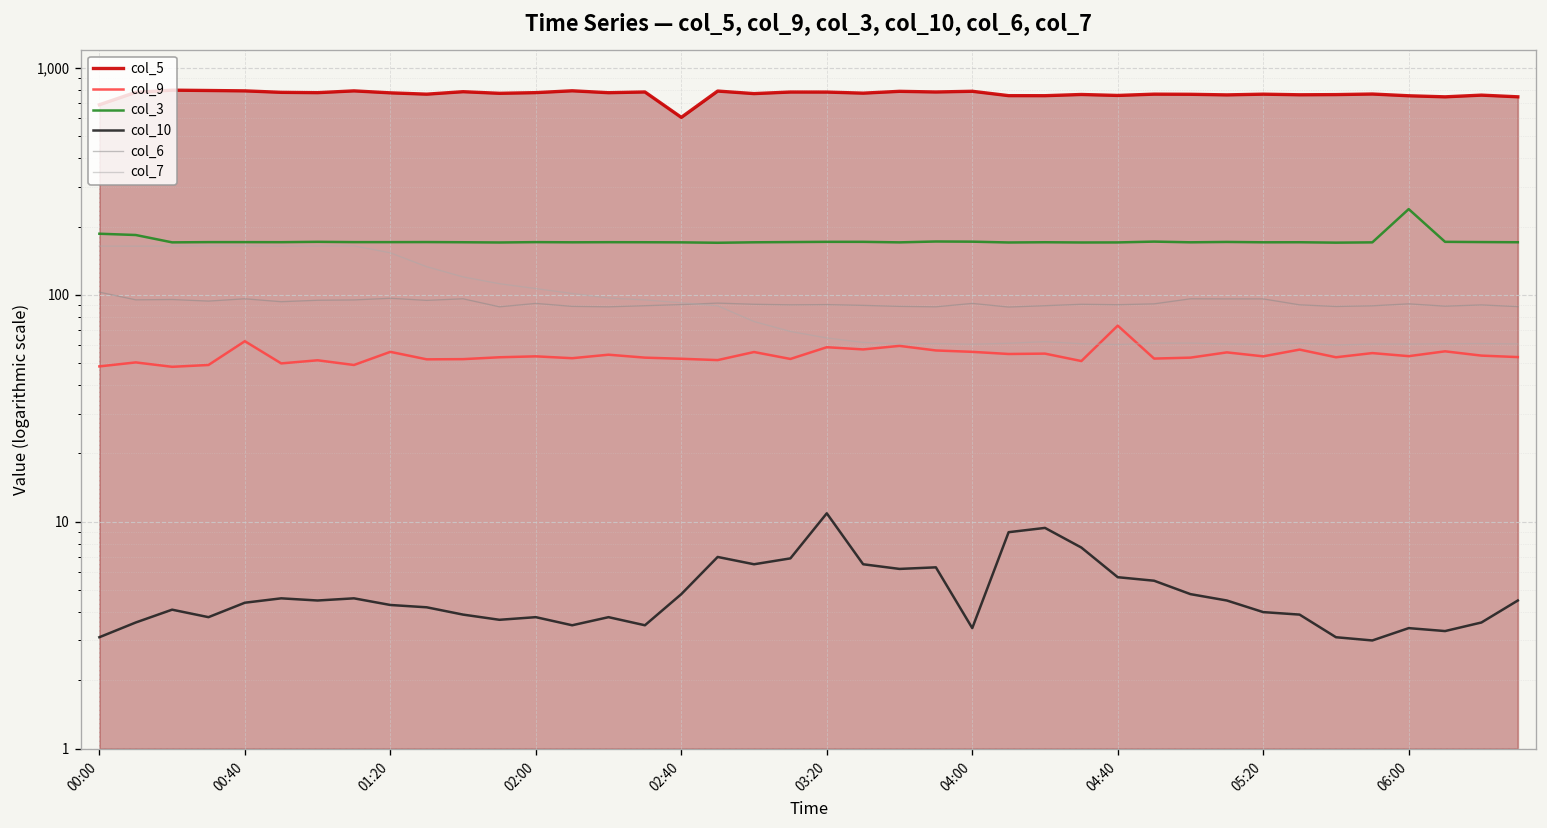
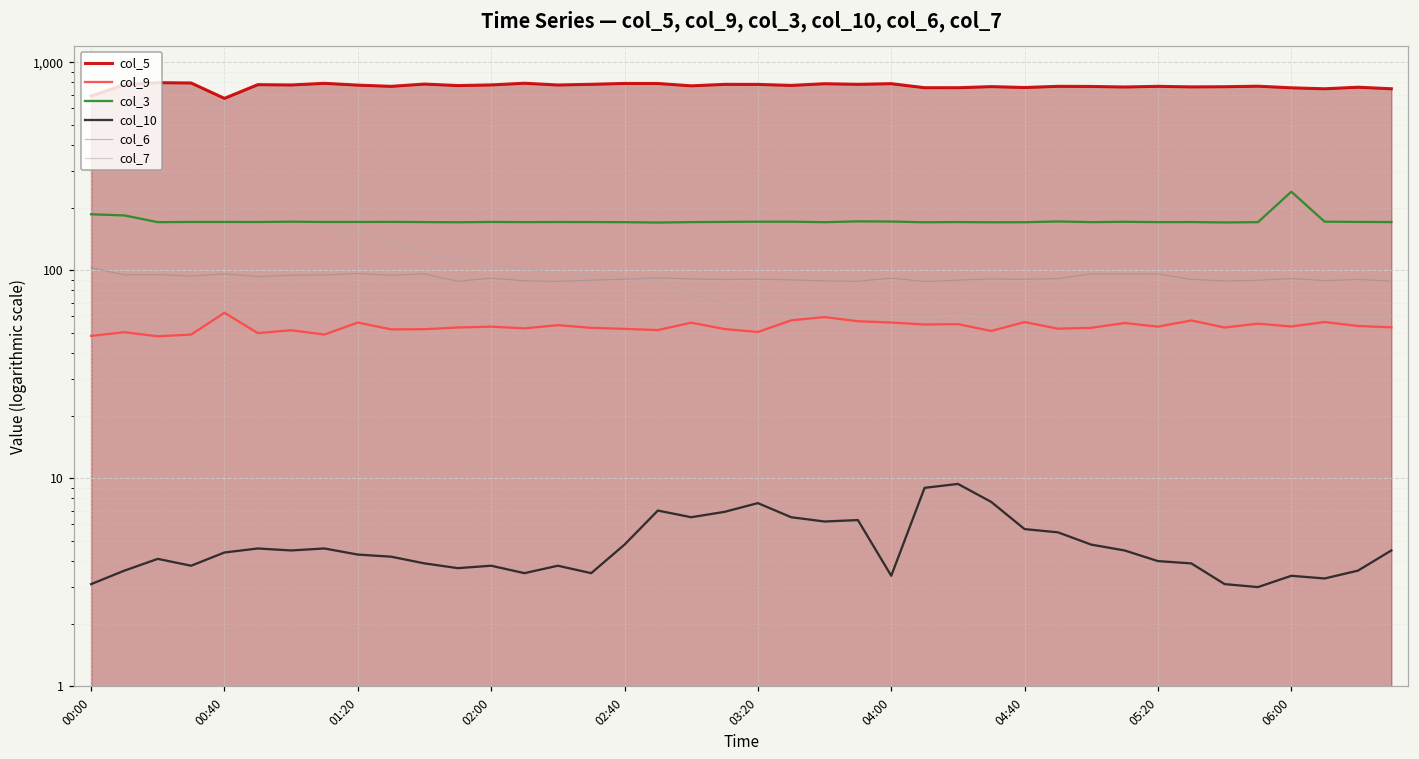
  {
    "col_5": {
-     "00:40": 790,
+     "00:40": 670,
      "01:20": 780,
      "02:00": 780,
-     "02:40": 610,
+     "02:40": 790,
      "03:20": 780,
      "04:00": 790,
      "04:40": 760,
      "05:20": 770,
      "06:00": 750
    },
    "col_9": {
      "00:00": 48,
      "00:40": 63,
      "01:20": 56,
      "02:00": 54,
      "02:40": 52,
-     "03:20": 59,
+     "03:20": 51,
      "04:00": 56,
-     "04:40": 73,
+     "04:40": 56,
      "05:20": 54,
      "06:00": 54
    },
    "col_3": {
      "00:00": 190,
      "00:40": 170,
      "01:20": 170,
      "02:00": 170,
      "02:40": 170,
      "03:20": 170,
      "04:00": 170,
      "04:40": 170,
      "05:20": 170,
      "06:00": 240
    },
    "col_10": {
      "00:00": 3.1,
      "00:40": 4.4,
      "01:20": 4.3,
      "02:00": 3.8,
      "02:40": 4.8,
-     "03:20": 11,
+     "03:20": 7.6,
      "04:00": 3.4,
      "04:40": 5.7,
      "05:20": 4.0,
      "06:00": 3.4
    }
  }
